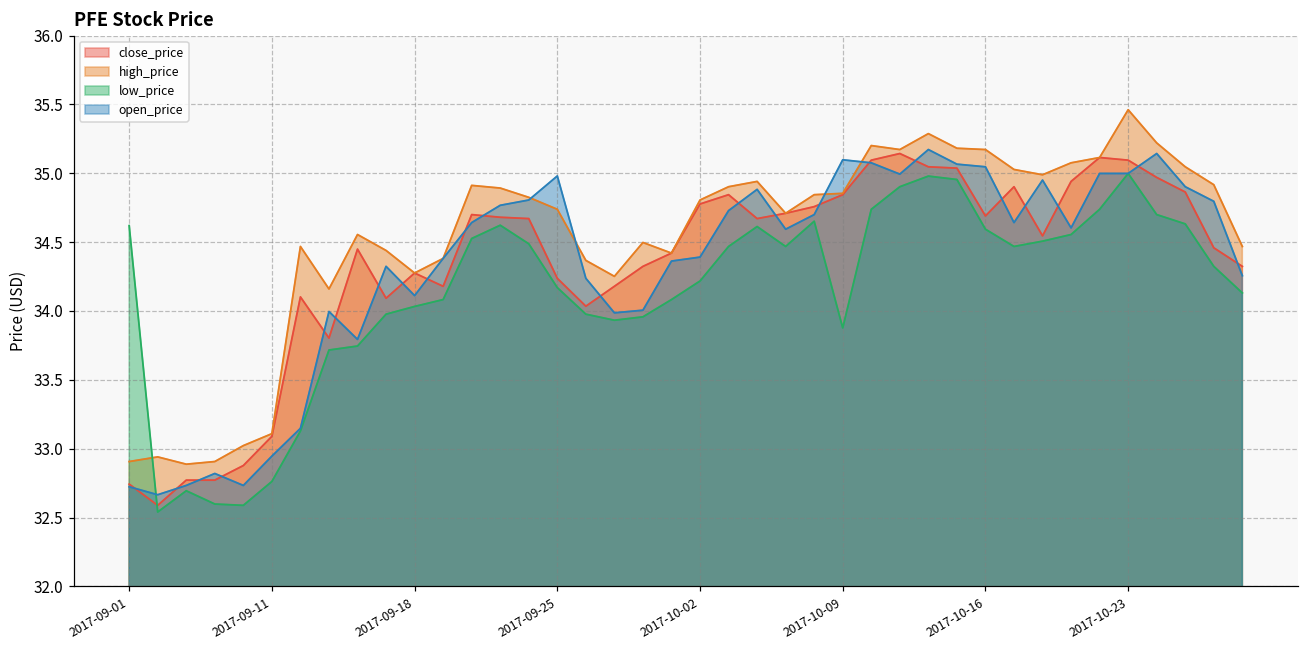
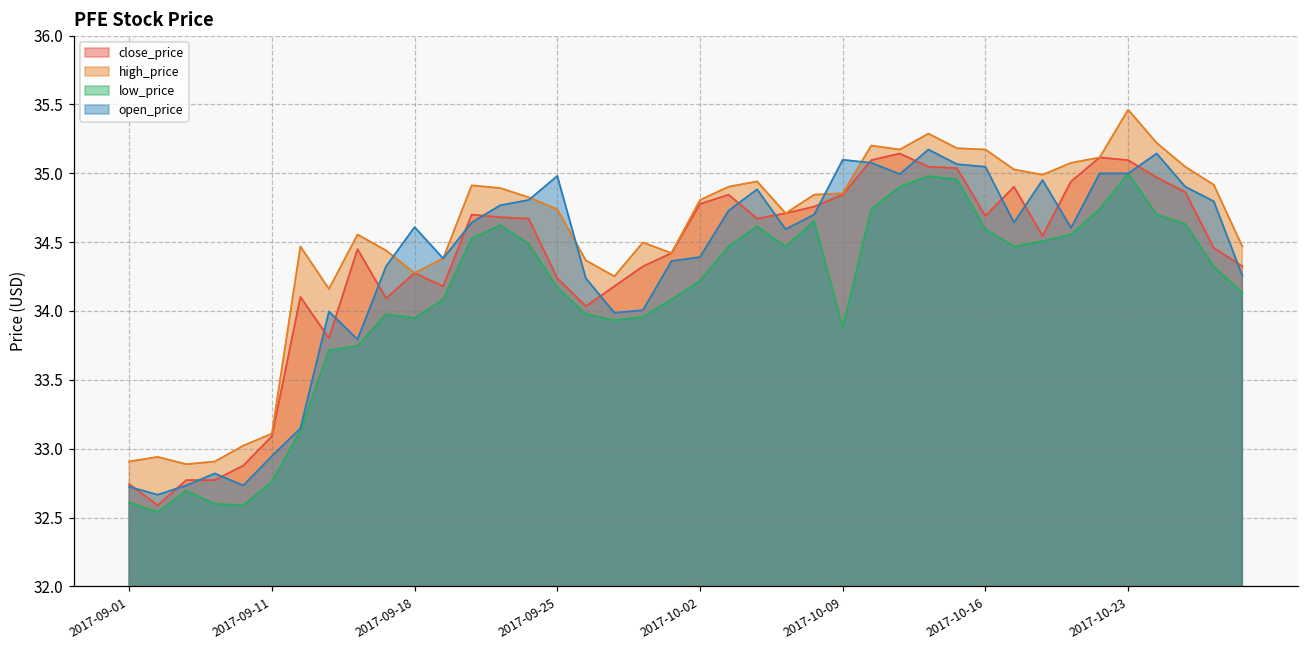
  {
    "low_price": {
-     "2017-09-01": 34.62,
+     "2017-09-01": 32.61,
      "2017-09-11": 32.76,
-     "2017-09-18": 34.03,
+     "2017-09-18": 33.95,
      "2017-09-25": 34.17,
      "2017-10-02": 34.22,
      "2017-10-09": 33.88,
      "2017-10-16": 34.59
    },
    "open_price": {
      "2017-09-11": 32.95,
-     "2017-09-18": 34.11,
+     "2017-09-18": 34.61,
      "2017-09-25": 34.98,
      "2017-10-02": 34.39,
      "2017-10-09": 35.10,
      "2017-10-16": 35.05
    }
  }
